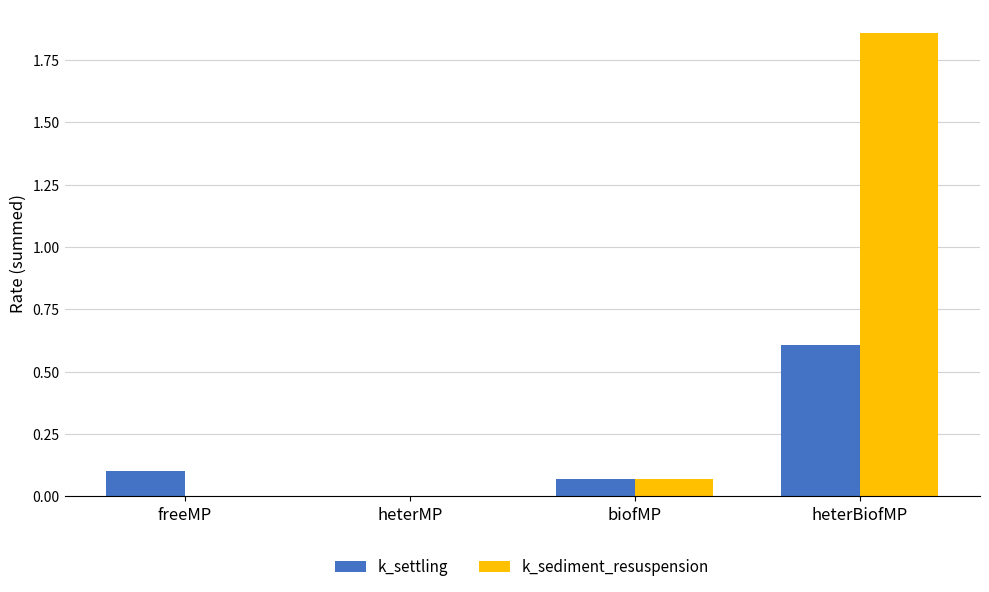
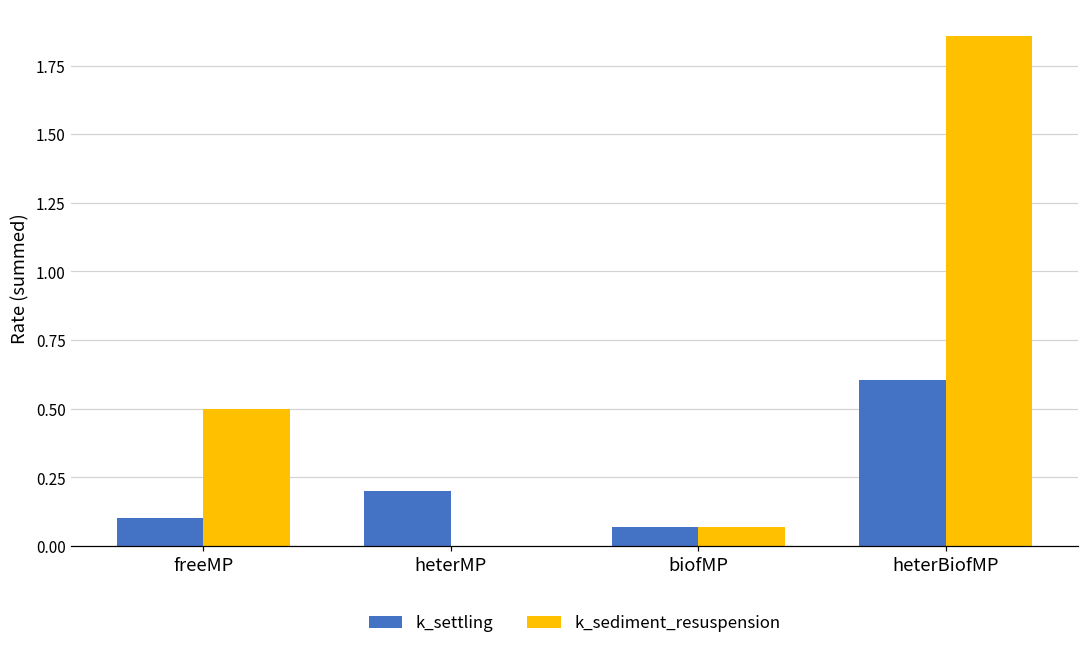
  {
    "k_settling": {
      "freeMP": 0.1,
-     "heterMP": 0.0,
+     "heterMP": 0.2,
      "biofMP": 0.07,
      "heterBiofMP": 0.6
    },
    "k_sediment_resuspension": {
-     "freeMP": 0.0,
+     "freeMP": 0.5,
      "biofMP": 0.07,
      "heterBiofMP": 1.86
    }
  }
